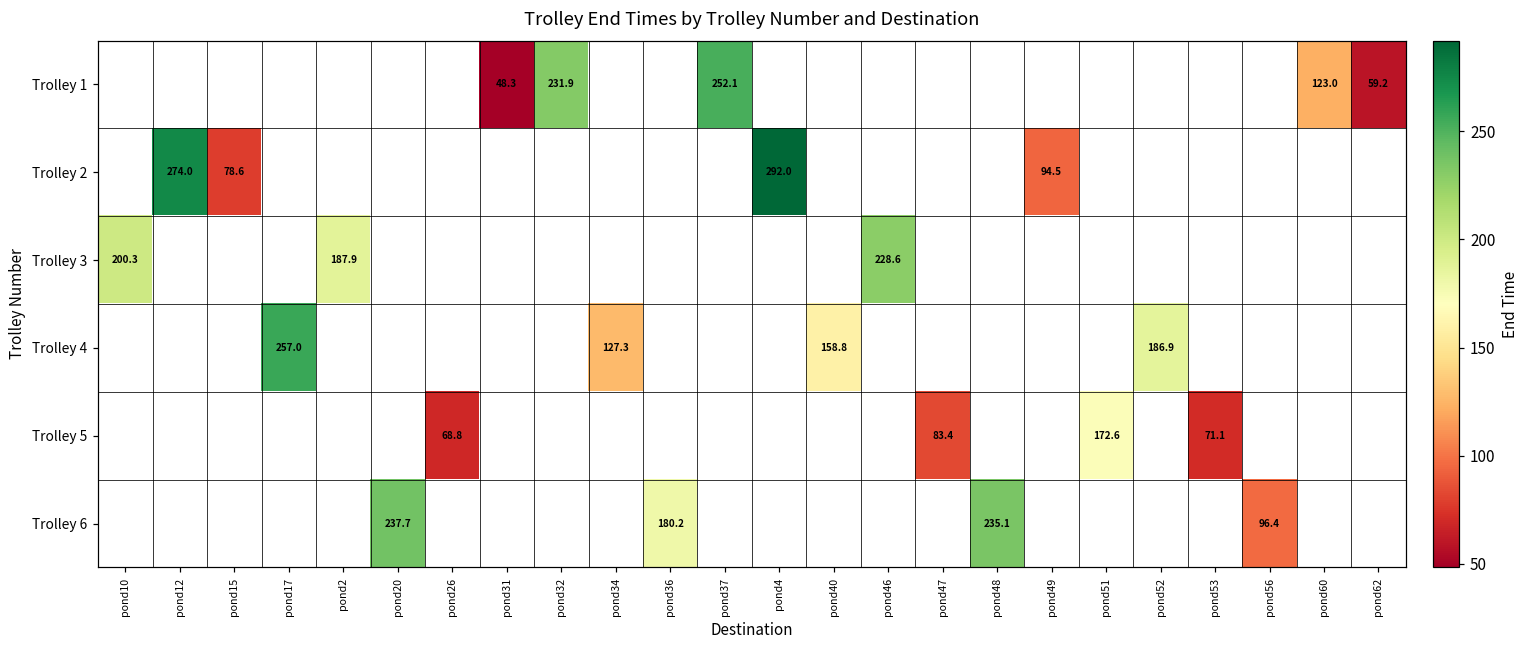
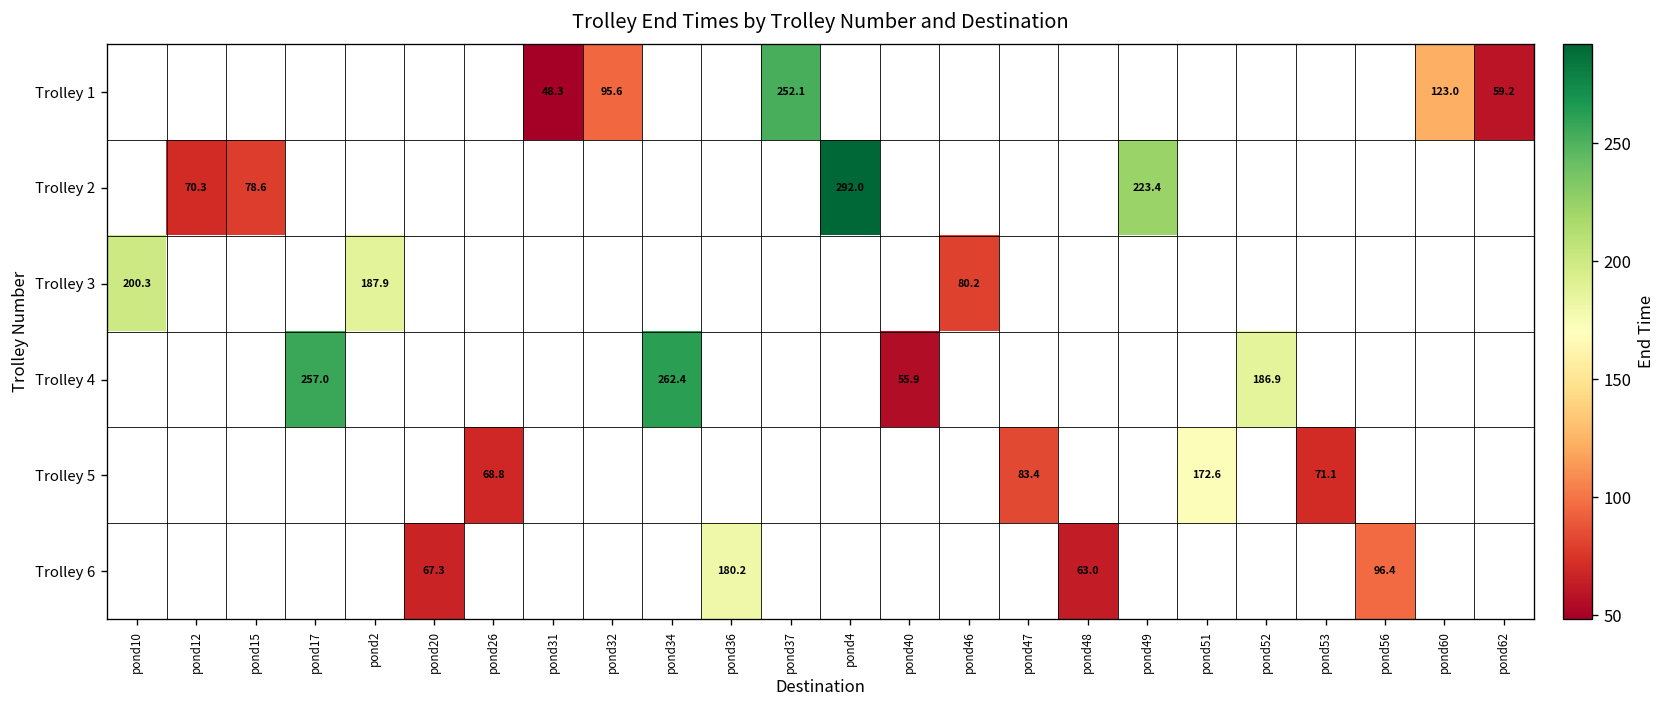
  {
    "Trolley 1": {
      "pond31": 48.3,
-     "pond32": 231.9,
+     "pond32": 95.6,
      "pond37": 252.1,
      "pond60": 123.0,
      "pond62": 59.2
    },
    "Trolley 2": {
-     "pond12": 274.0,
+     "pond12": 70.3,
      "pond15": 78.6,
      "pond4": 292.0,
-     "pond49": 94.5
+     "pond49": 223.4
    },
    "Trolley 3": {
      "pond10": 200.3,
      "pond2": 187.9,
-     "pond46": 228.6
+     "pond46": 80.2
    },
    "Trolley 4": {
      "pond17": 257.0,
-     "pond34": 127.3,
-     "pond40": 158.8,
+     "pond34": 262.4,
+     "pond40": 55.9,
      "pond52": 186.9
    },
    "Trolley 5": {
      "pond26": 68.8,
      "pond47": 83.4,
      "pond51": 172.6,
      "pond53": 71.1
    },
    "Trolley 6": {
-     "pond20": 237.7,
+     "pond20": 67.3,
      "pond36": 180.2,
-     "pond48": 235.1,
+     "pond48": 63.0,
      "pond56": 96.4
    }
  }
